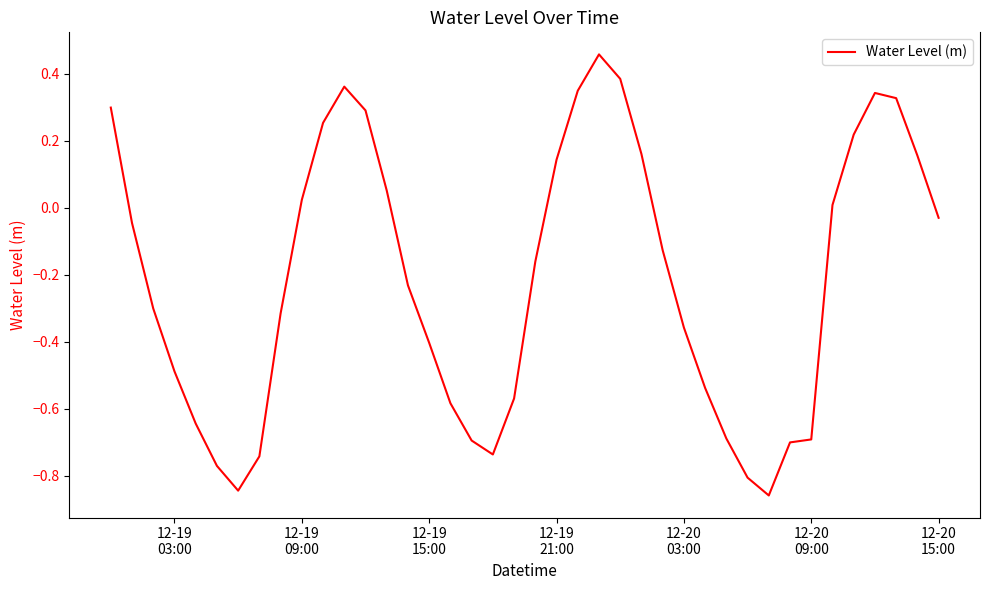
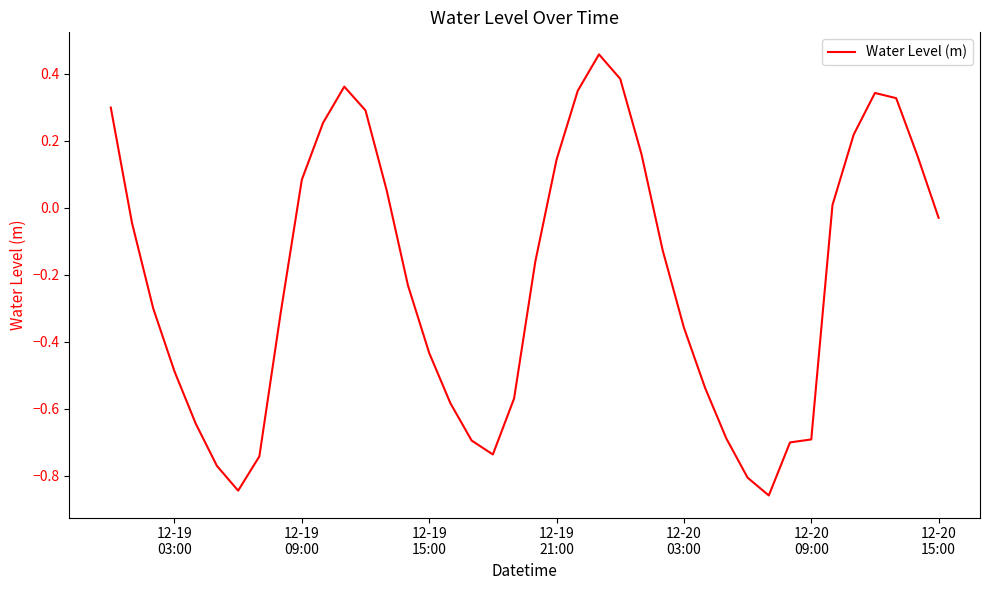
  {
    "12-19 03:00": -0.49,
-   "12-19 09:00": 0.02,
-   "12-19 15:00": -0.40,
+   "12-19 09:00": 0.08,
+   "12-19 15:00": -0.43,
    "12-19 21:00": 0.14,
    "12-20 03:00": -0.36,
    "12-20 09:00": -0.69,
    "12-20 15:00": -0.03
  }
